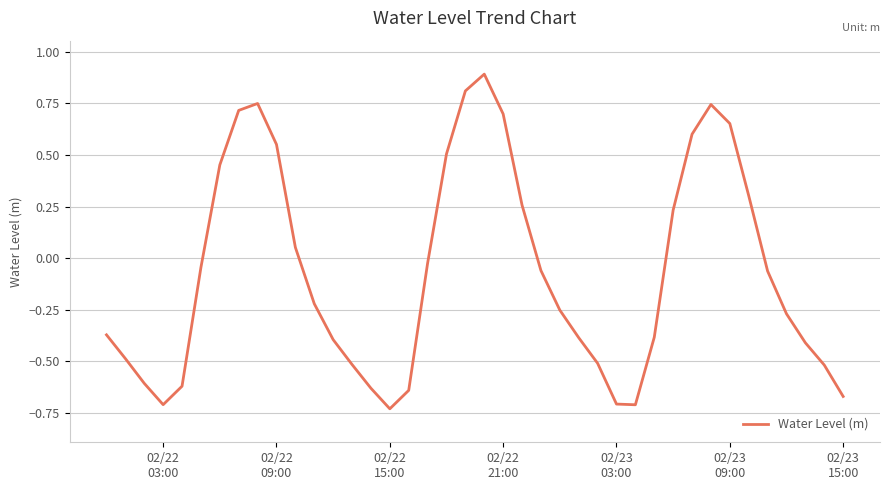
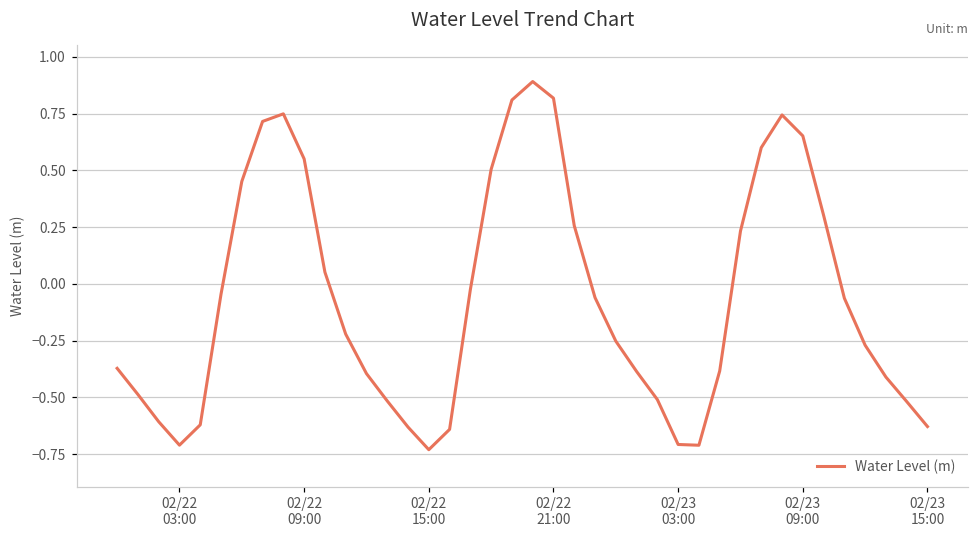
  {
    "02/22 03:00": -0.71,
    "02/22 09:00": 0.55,
    "02/22 15:00": -0.73,
-   "02/22 21:00": 0.70,
+   "02/22 21:00": 0.82,
    "02/23 03:00": -0.71,
    "02/23 09:00": 0.65,
-   "02/23 15:00": -0.67
+   "02/23 15:00": -0.63
  }
